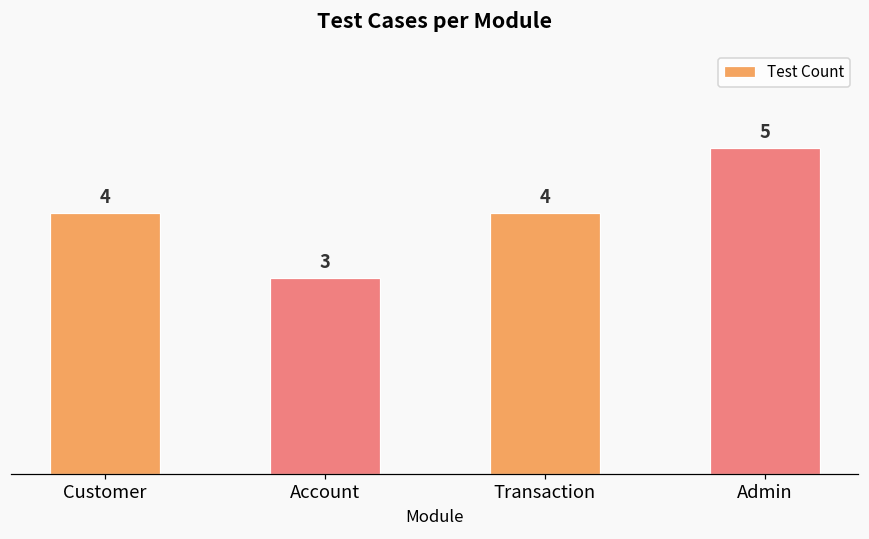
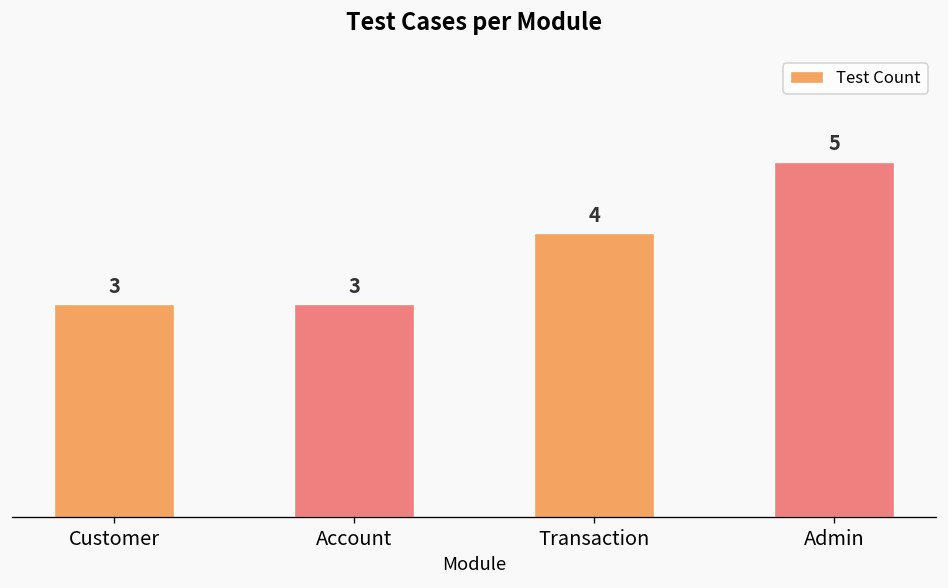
  {
-   "Customer": 4,
+   "Customer": 3,
    "Account": 3,
    "Transaction": 4,
    "Admin": 5
  }
